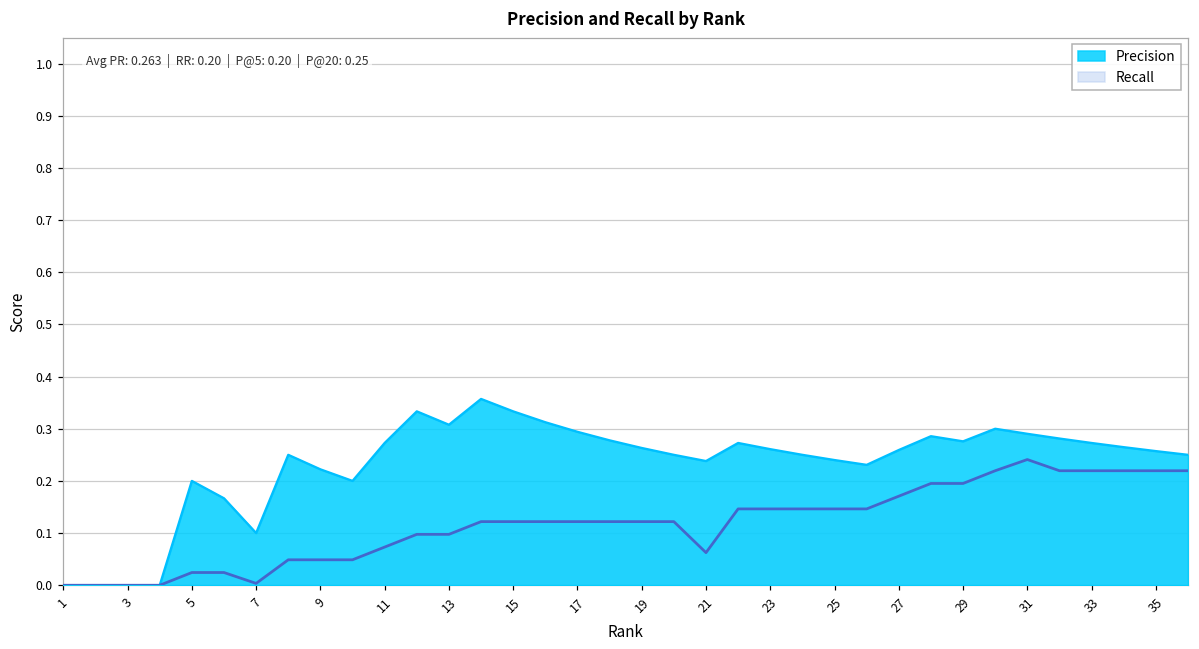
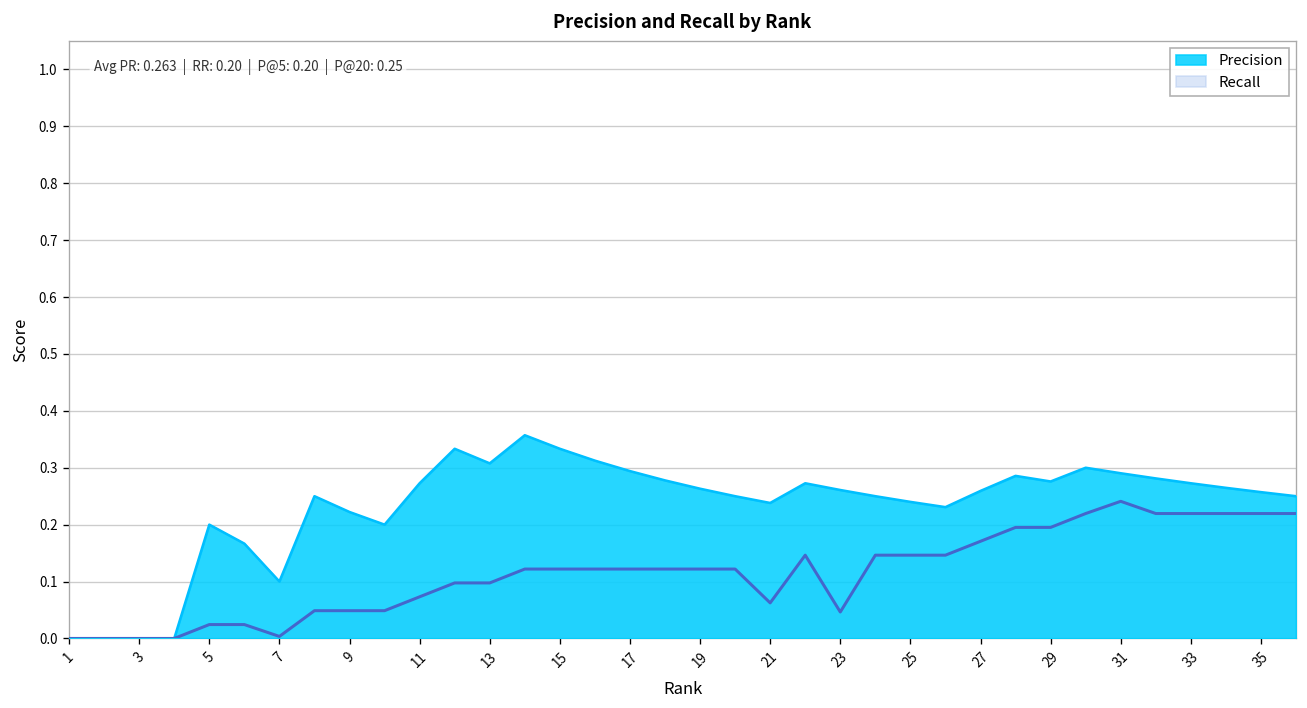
  {
    "Precision": {
      "5": 0.20,
      "7": 0.10,
      "9": 0.22,
      "11": 0.27,
      "13": 0.31,
      "15": 0.33,
      "17": 0.29,
      "19": 0.26,
      "21": 0.24,
      "23": 0.26,
      "25": 0.24,
      "27": 0.26,
      "29": 0.28,
      "31": 0.29,
      "33": 0.27,
      "35": 0.26
    },
    "Recall": {
      "5": 0.02,
      "7": 0.00,
      "9": 0.05,
      "11": 0.07,
      "13": 0.10,
      "15": 0.12,
      "17": 0.12,
      "19": 0.12,
      "21": 0.06,
-     "23": 0.15,
+     "23": 0.05,
      "25": 0.15,
      "27": 0.17,
      "29": 0.20,
      "31": 0.24,
      "33": 0.22,
      "35": 0.22
    }
  }
